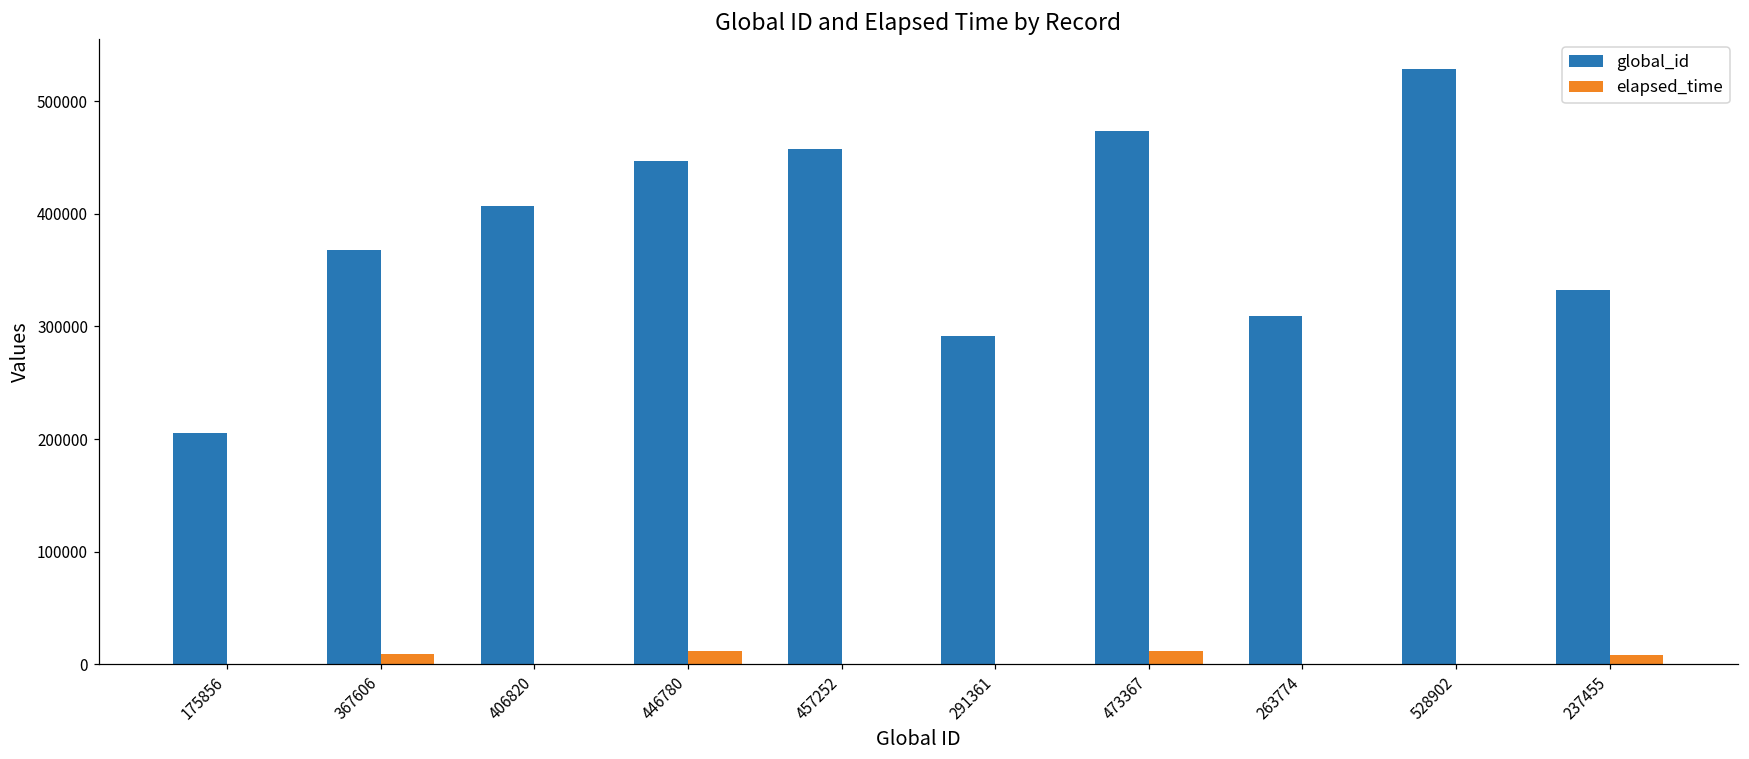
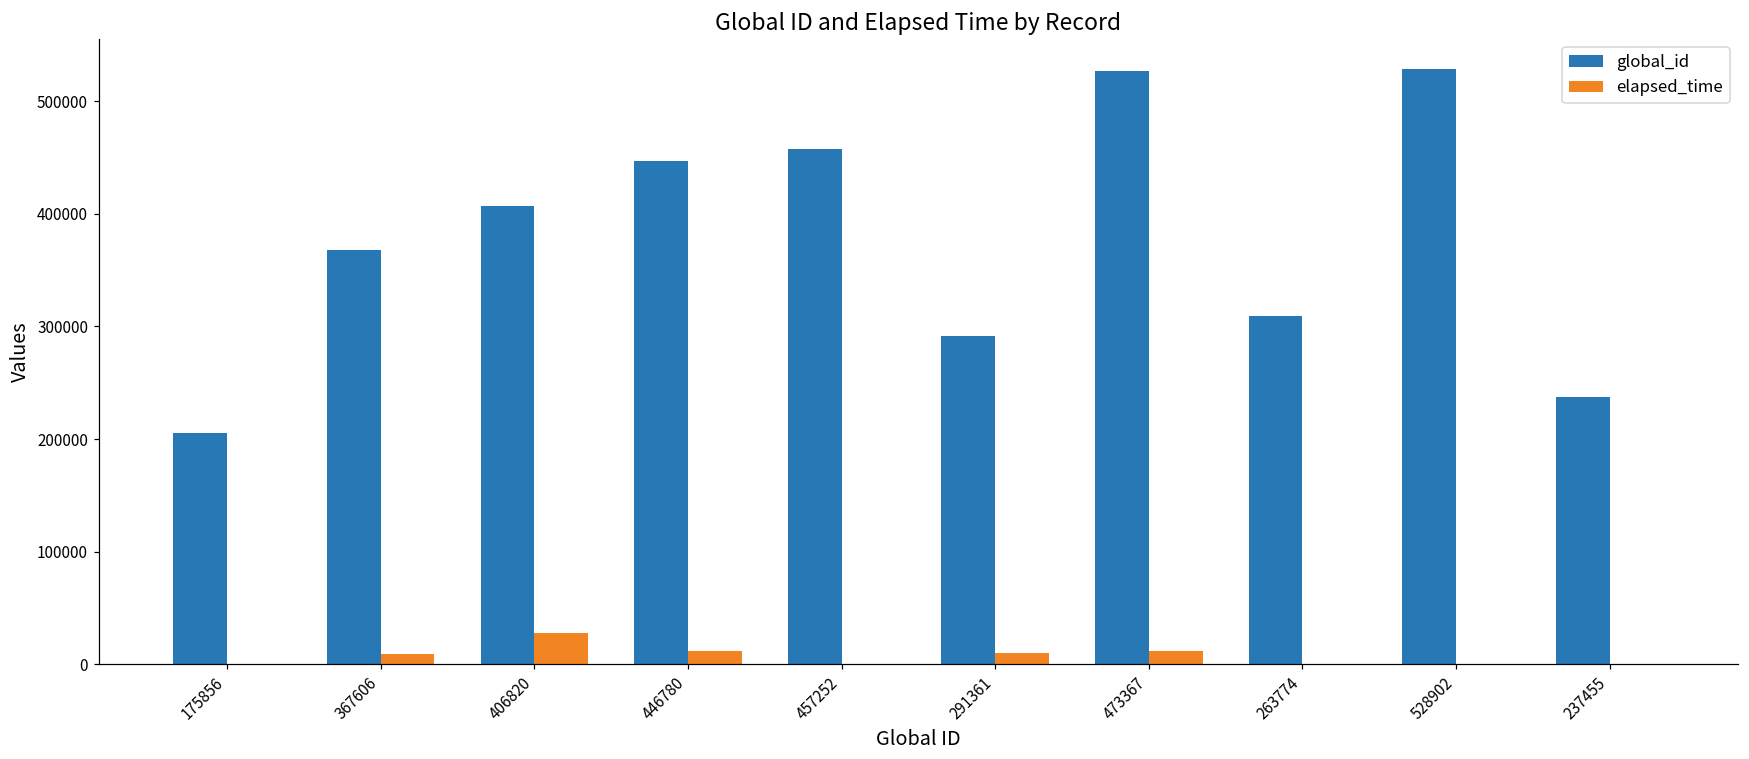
  {
    "global_id": {
      "175856": 206000,
      "367606": 368000,
      "406820": 407000,
      "446780": 447000,
      "457252": 457000,
      "291361": 291000,
-     "473367": 473000,
+     "473367": 527000,
      "263774": 309000,
      "528902": 529000,
-     "237455": 332000
+     "237455": 237000
    },
    "elapsed_time": {
      "367606": 9000,
-     "406820": 0,
+     "406820": 28000,
      "446780": 12000,
-     "291361": 0,
+     "291361": 10000,
      "473367": 12000,
-     "237455": 8000
+     "237455": 0
    }
  }
